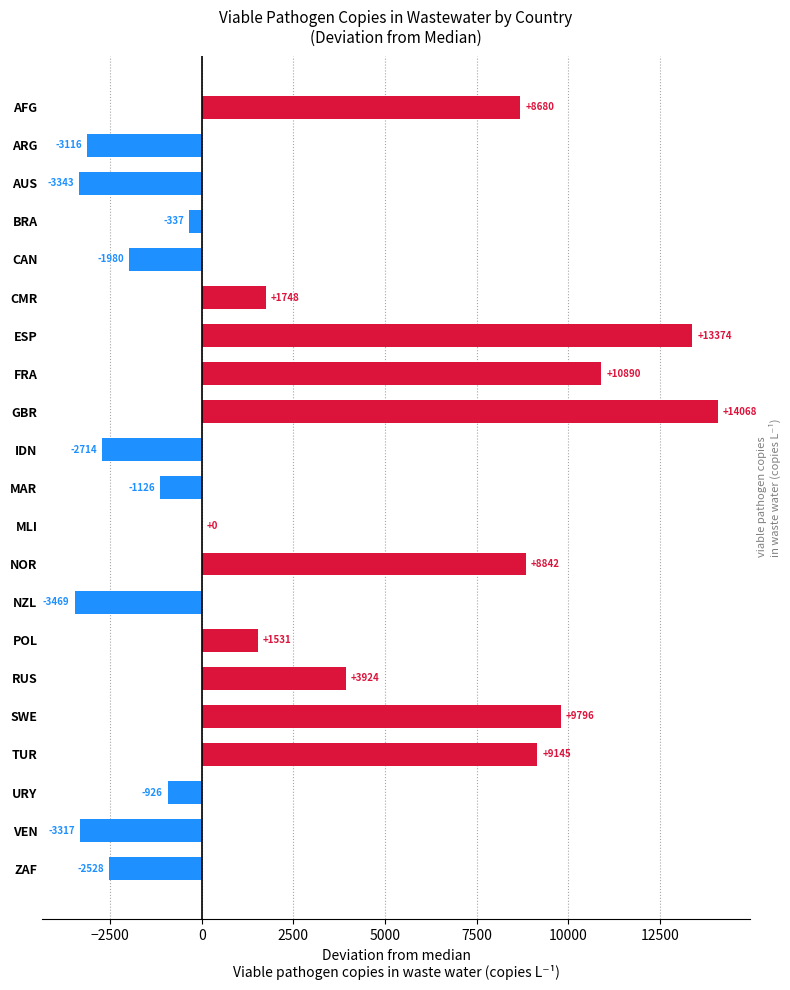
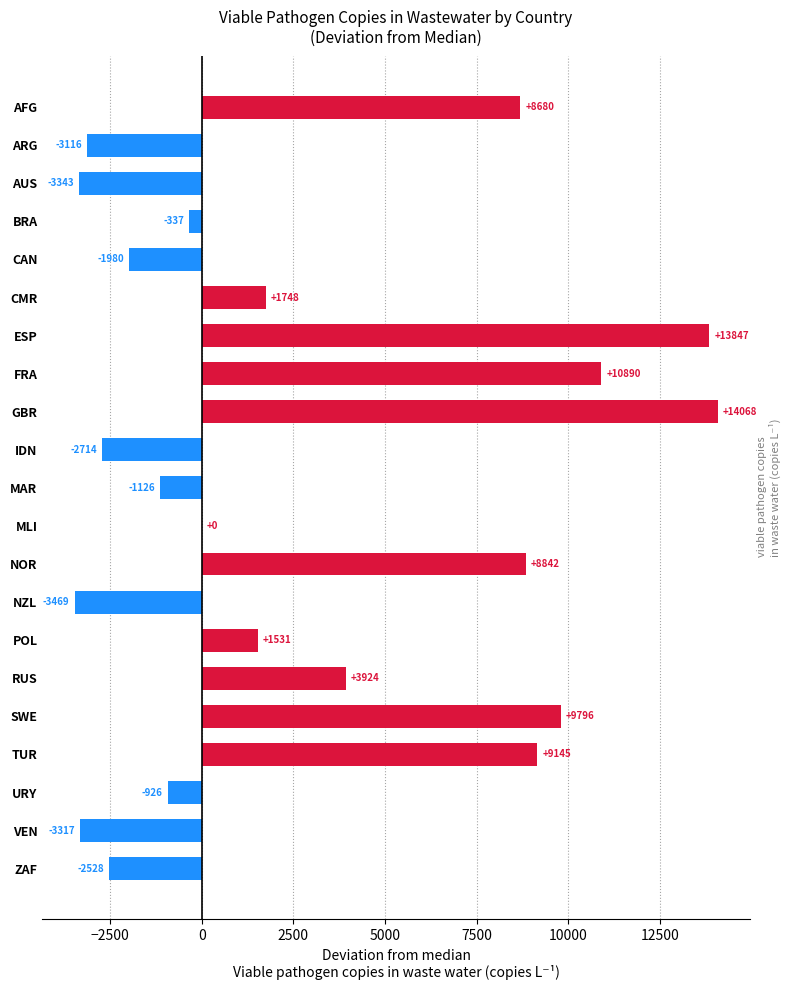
  {
    "AFG": "+8680",
    "ARG": "-3116",
    "AUS": "-3343",
    "BRA": "-337",
    "CAN": "-1980",
    "CMR": "+1748",
-   "ESP": "+13374",
+   "ESP": "+13847",
    "FRA": "+10890",
    "GBR": "+14068",
    "IDN": "-2714",
    "MAR": "-1126",
    "MLI": "+0",
    "NOR": "+8842",
    "NZL": "-3469",
    "POL": "+1531",
    "RUS": "+3924",
    "SWE": "+9796",
    "TUR": "+9145",
    "URY": "-926",
    "VEN": "-3317",
    "ZAF": "-2528"
  }
